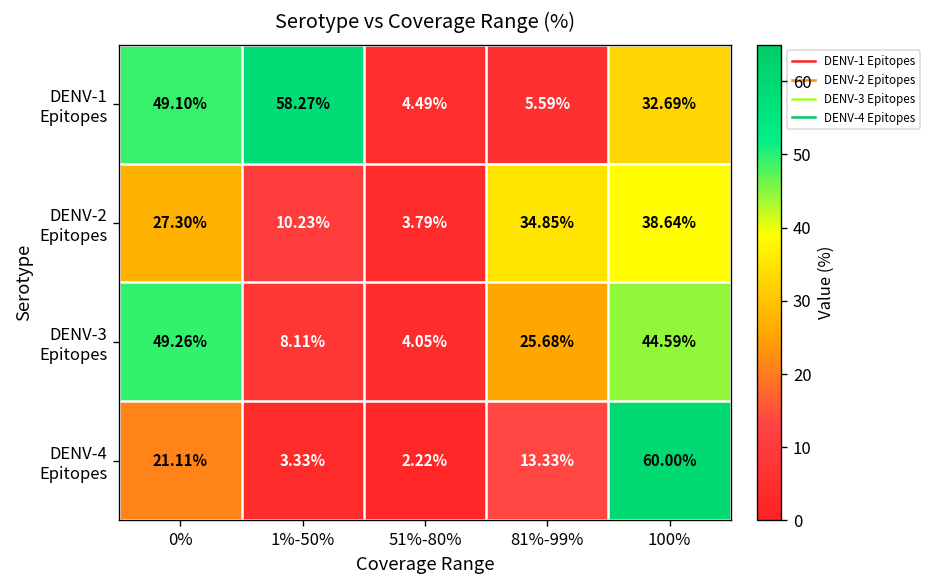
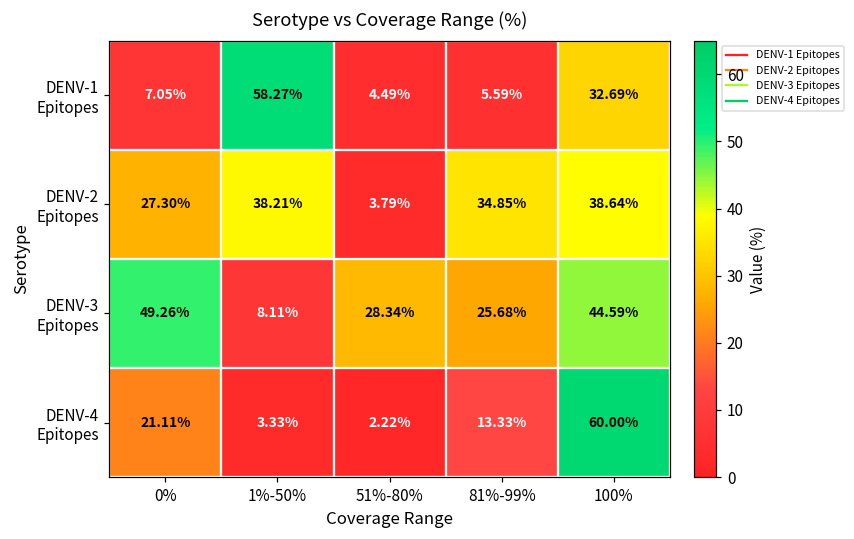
  {
    "DENV-1 Epitopes": {
-     "0%": "49.10%",
+     "0%": "7.05%",
      "1%-50%": "58.27%",
      "51%-80%": "4.49%",
      "81%-99%": "5.59%",
      "100%": "32.69%"
    },
    "DENV-2 Epitopes": {
      "0%": "27.30%",
-     "1%-50%": "10.23%",
+     "1%-50%": "38.21%",
      "51%-80%": "3.79%",
      "81%-99%": "34.85%",
      "100%": "38.64%"
    },
    "DENV-3 Epitopes": {
      "0%": "49.26%",
      "1%-50%": "8.11%",
-     "51%-80%": "4.05%",
+     "51%-80%": "28.34%",
      "81%-99%": "25.68%",
      "100%": "44.59%"
    },
    "DENV-4 Epitopes": {
      "0%": "21.11%",
      "1%-50%": "3.33%",
      "51%-80%": "2.22%",
      "81%-99%": "13.33%",
      "100%": "60.00%"
    }
  }
